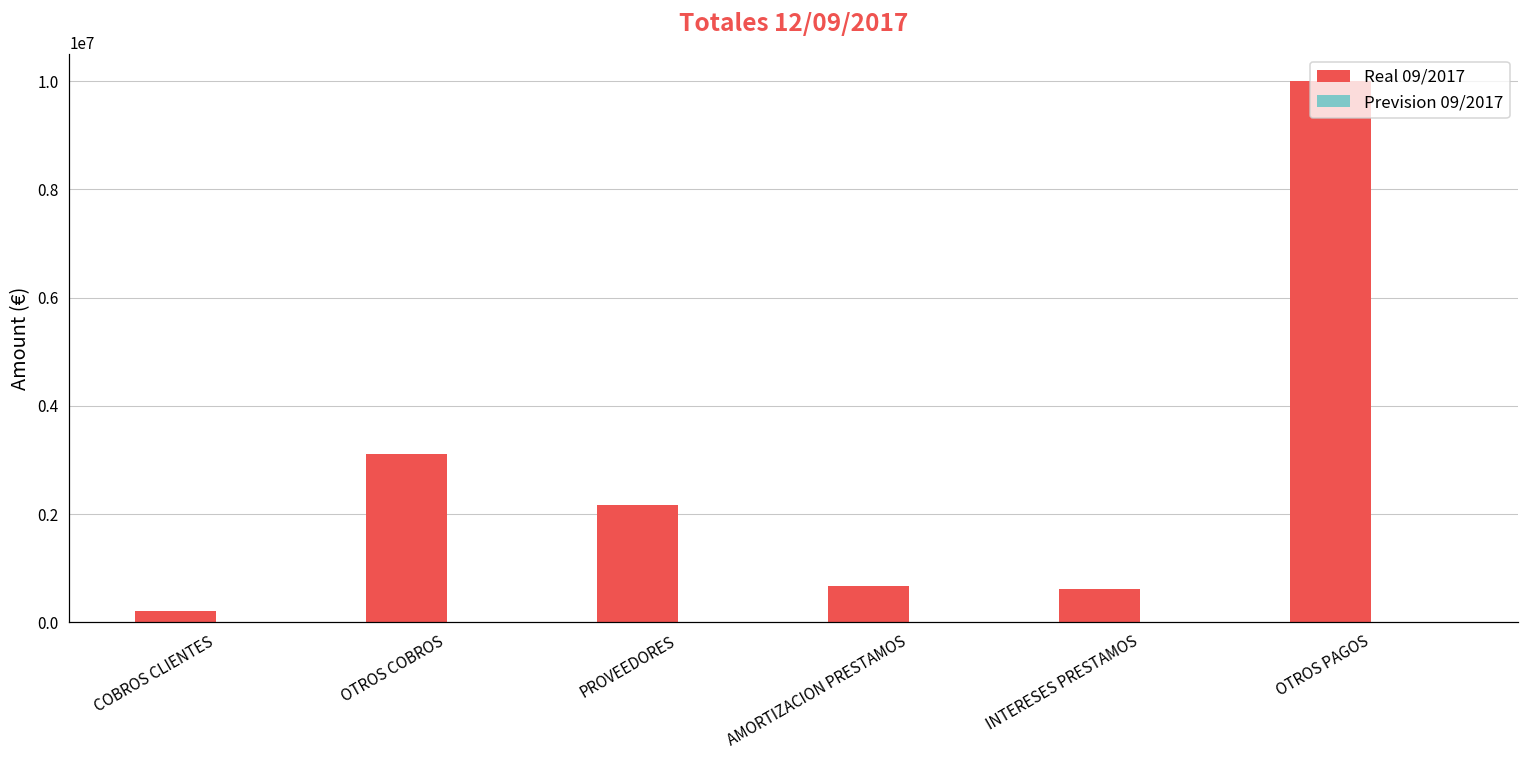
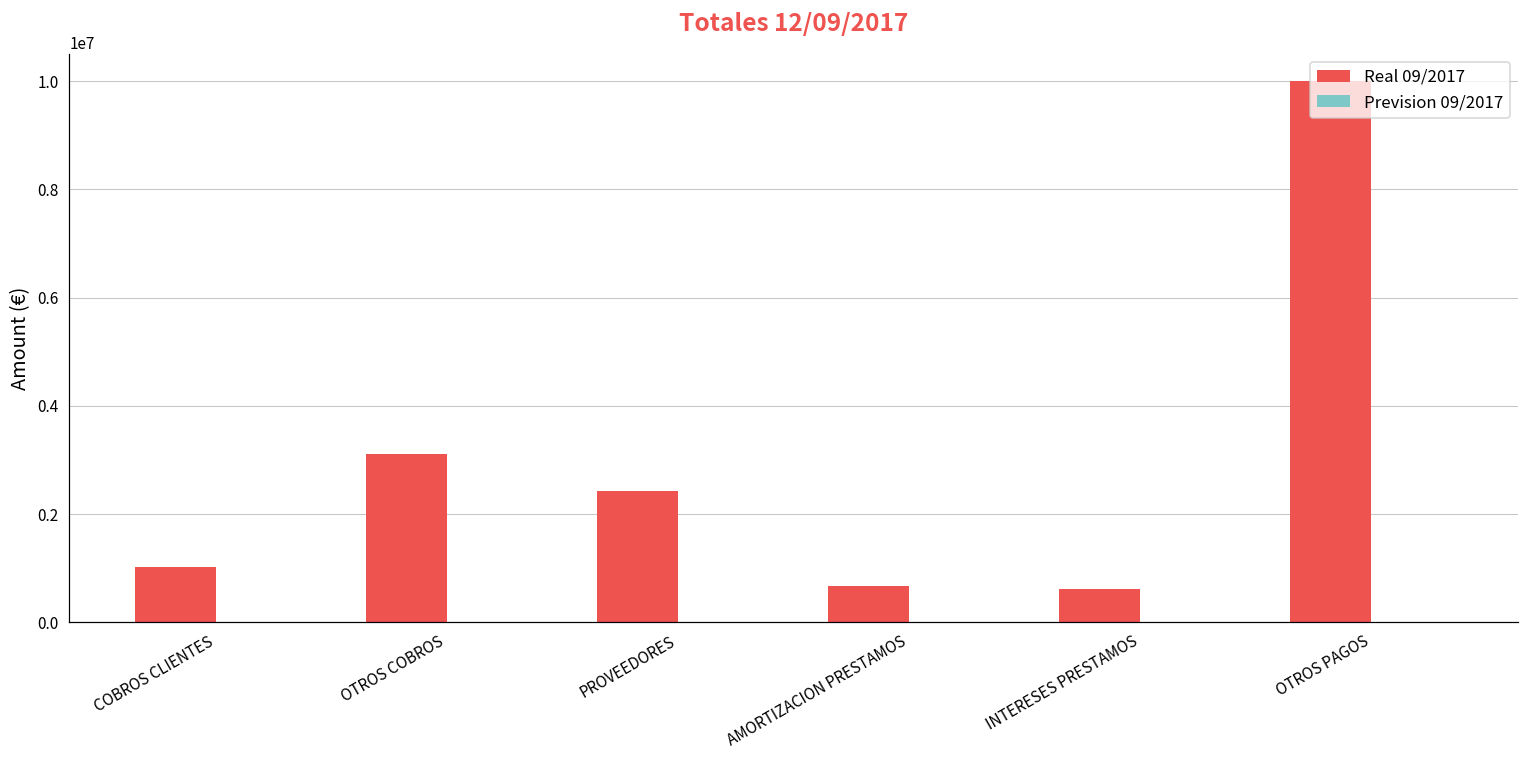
  {
    "Real 09/2017": {
-     "COBROS CLIENTES": 200000,
+     "COBROS CLIENTES": 1000000,
      "OTROS COBROS": 3100000,
-     "PROVEEDORES": 2200000,
+     "PROVEEDORES": 2400000,
      "AMORTIZACION PRESTAMOS": 700000,
      "INTERESES PRESTAMOS": 600000
    },
    "Prevision 09/2017": {
      "COBROS CLIENTES": 0,
      "OTROS COBROS": 0,
      "PROVEEDORES": 0,
      "AMORTIZACION PRESTAMOS": 0,
      "INTERESES PRESTAMOS": 0,
      "OTROS PAGOS": 0
    }
  }
